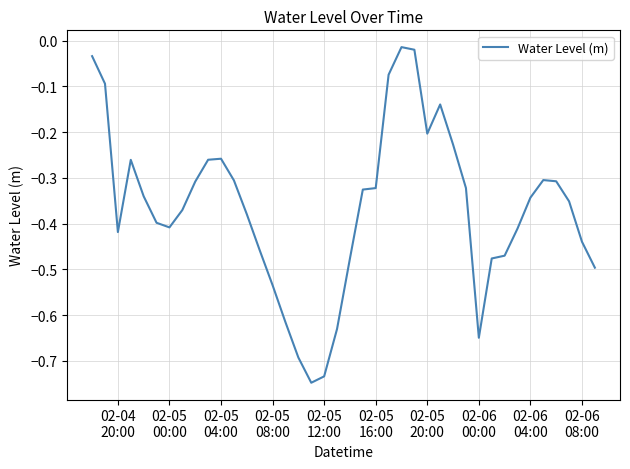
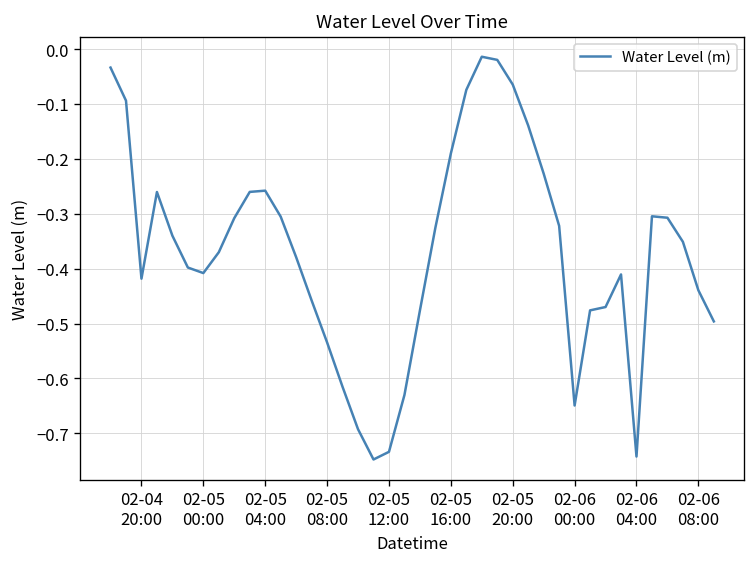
  {
    "02-04 20:00": -0.42,
    "02-05 00:00": -0.41,
    "02-05 04:00": -0.26,
    "02-05 08:00": -0.53,
    "02-05 12:00": -0.73,
-   "02-05 16:00": -0.32,
-   "02-05 20:00": -0.20,
+   "02-05 16:00": -0.19,
+   "02-05 20:00": -0.06,
    "02-06 00:00": -0.65,
-   "02-06 04:00": -0.34,
+   "02-06 04:00": -0.74,
    "02-06 08:00": -0.44
  }
